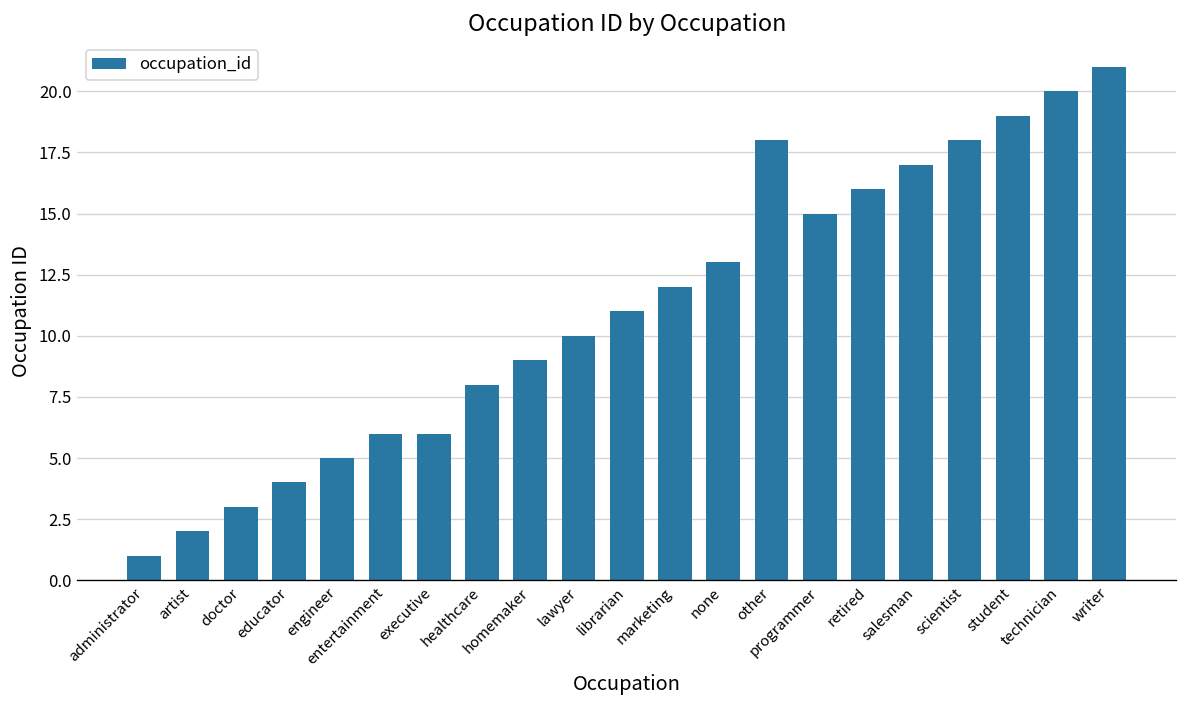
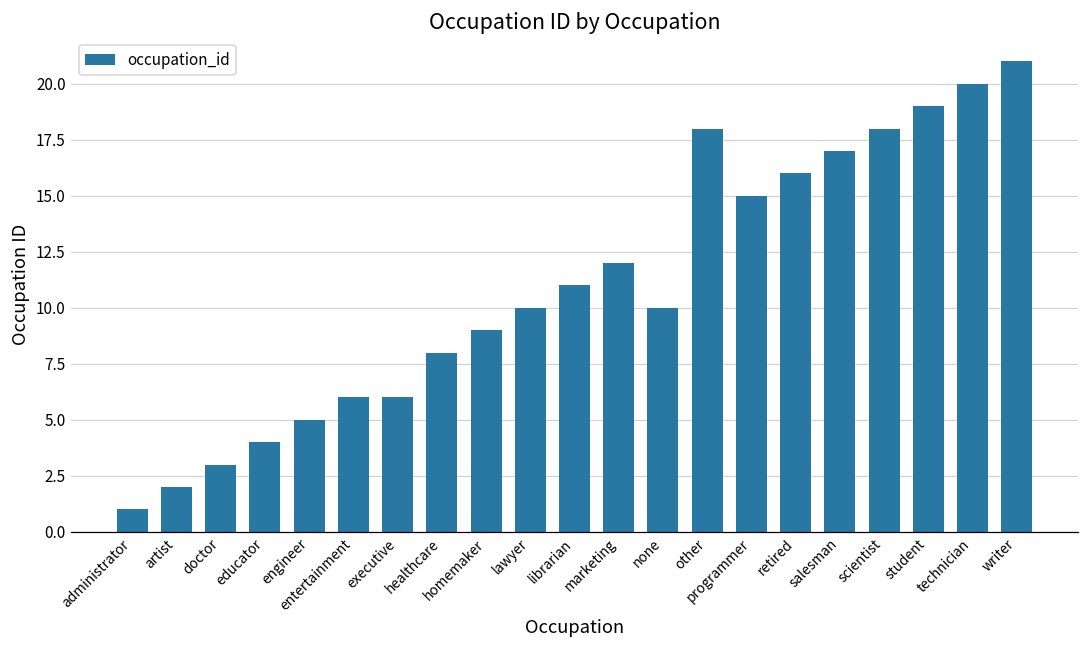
  {
    "administrator": 1,
    "artist": 2,
    "doctor": 3,
    "educator": 4,
    "engineer": 5,
    "entertainment": 6,
    "executive": 6,
    "healthcare": 8,
    "homemaker": 9,
    "lawyer": 10,
    "librarian": 11,
    "marketing": 12,
-   "none": 13,
+   "none": 10,
    "other": 18,
    "programmer": 15,
    "retired": 16,
    "salesman": 17,
    "scientist": 18,
    "student": 19,
    "technician": 20,
    "writer": 21
  }
